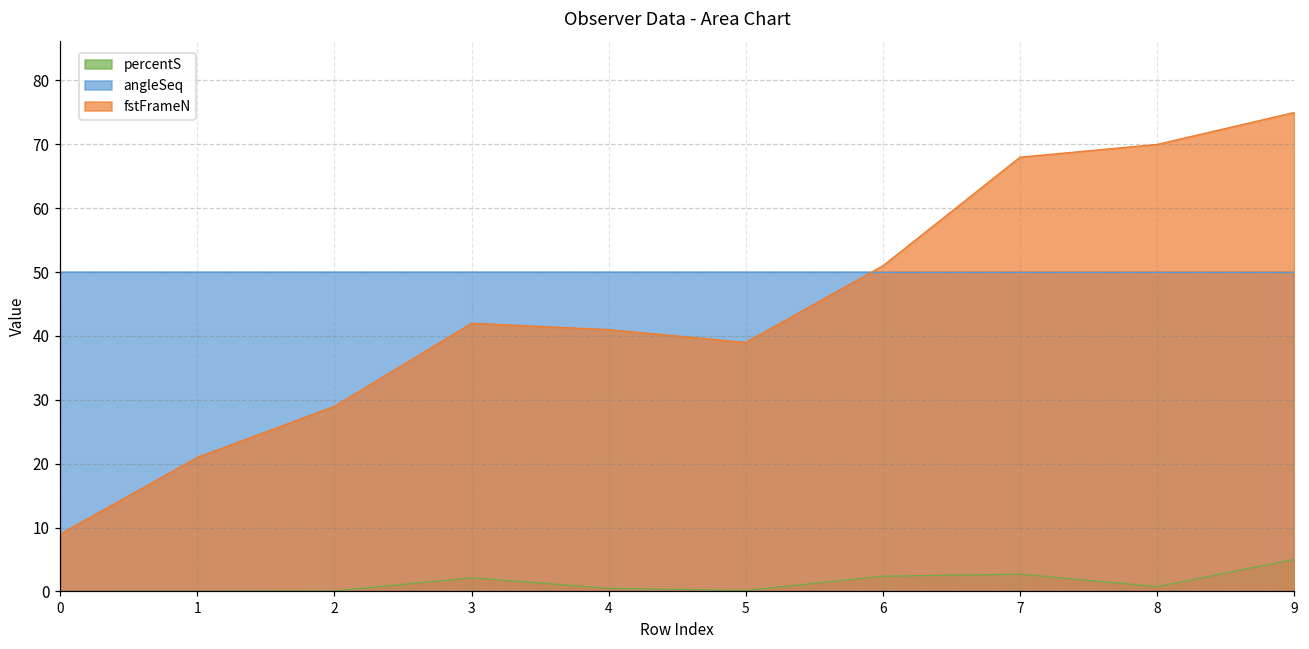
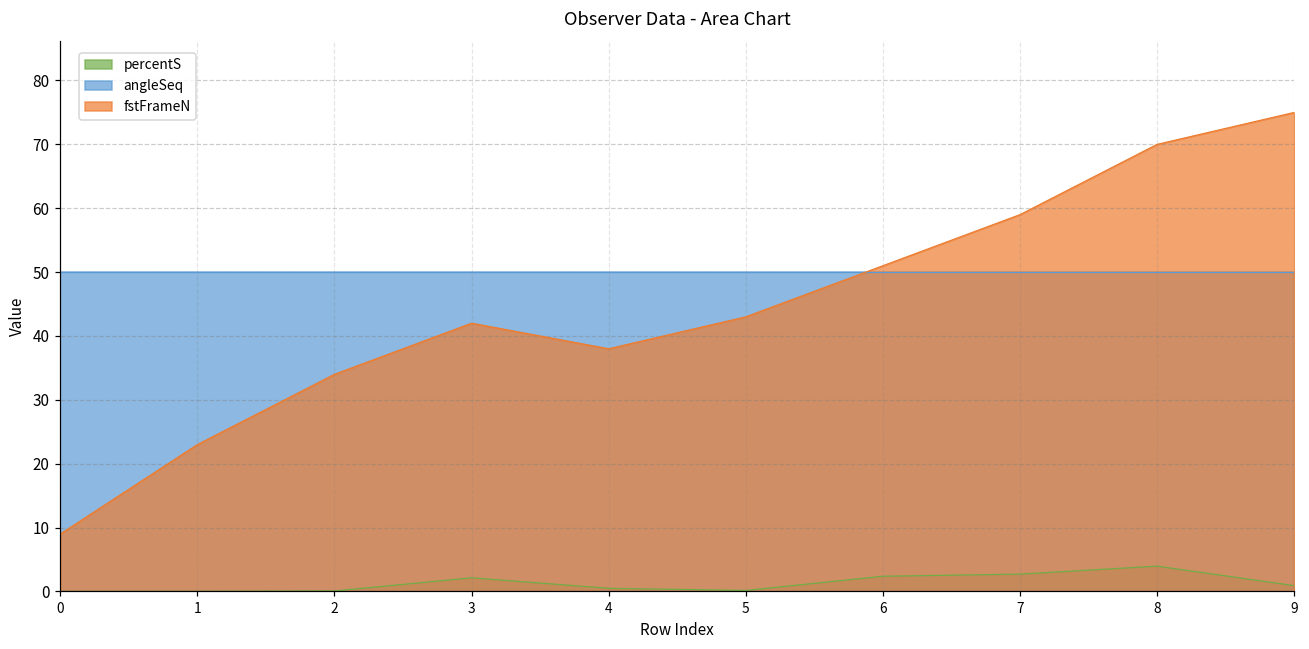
  {
    "percentS": {
      "0": 0,
      "1": 0,
      "2": 0,
      "3": 2,
      "4": 1,
      "5": 0,
      "6": 2,
      "7": 3,
-     "8": 1,
-     "9": 5
+     "8": 4,
+     "9": 1
    },
    "angleSeq": {
      "0": 50,
      "1": 50,
      "2": 50,
      "3": 50,
      "4": 50,
      "5": 50,
      "6": 50,
      "7": 50,
      "8": 50,
      "9": 50
    },
    "fstFrameN": {
      "0": 9,
-     "1": 21,
-     "2": 29,
+     "1": 23,
+     "2": 34,
      "3": 42,
-     "4": 41,
-     "5": 39,
+     "4": 38,
+     "5": 43,
      "6": 51,
-     "7": 68,
+     "7": 59,
      "8": 70,
      "9": 75
    }
  }
